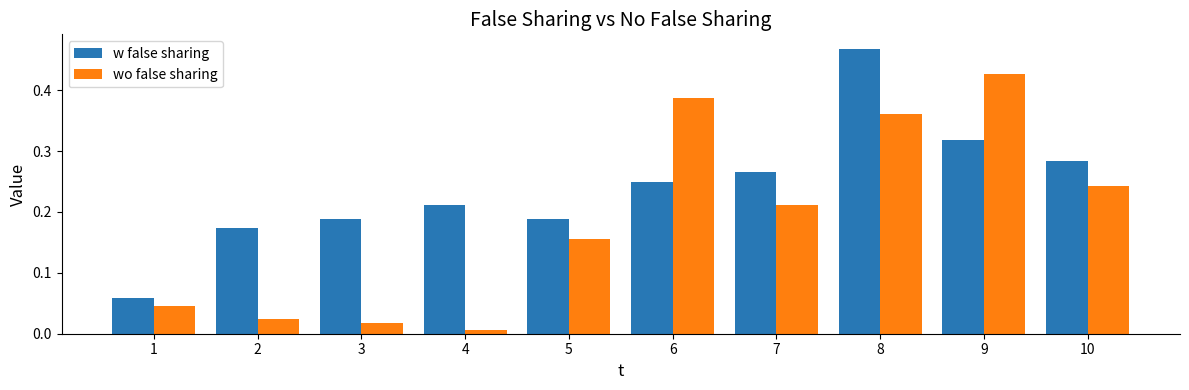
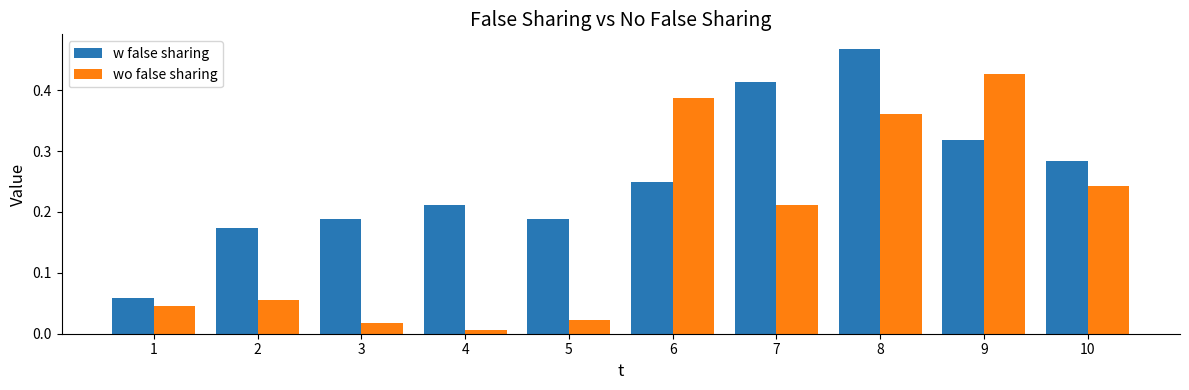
  {
    "w false sharing": {
      "1": 0.06,
      "2": 0.17,
      "3": 0.19,
      "4": 0.21,
      "5": 0.19,
      "6": 0.25,
-     "7": 0.27,
+     "7": 0.41,
      "8": 0.47,
      "9": 0.32,
      "10": 0.28
    },
    "wo false sharing": {
      "1": 0.05,
-     "2": 0.02,
+     "2": 0.06,
      "3": 0.02,
      "4": 0.01,
-     "5": 0.16,
+     "5": 0.02,
      "6": 0.39,
      "7": 0.21,
      "8": 0.36,
      "9": 0.43,
      "10": 0.24
    }
  }
